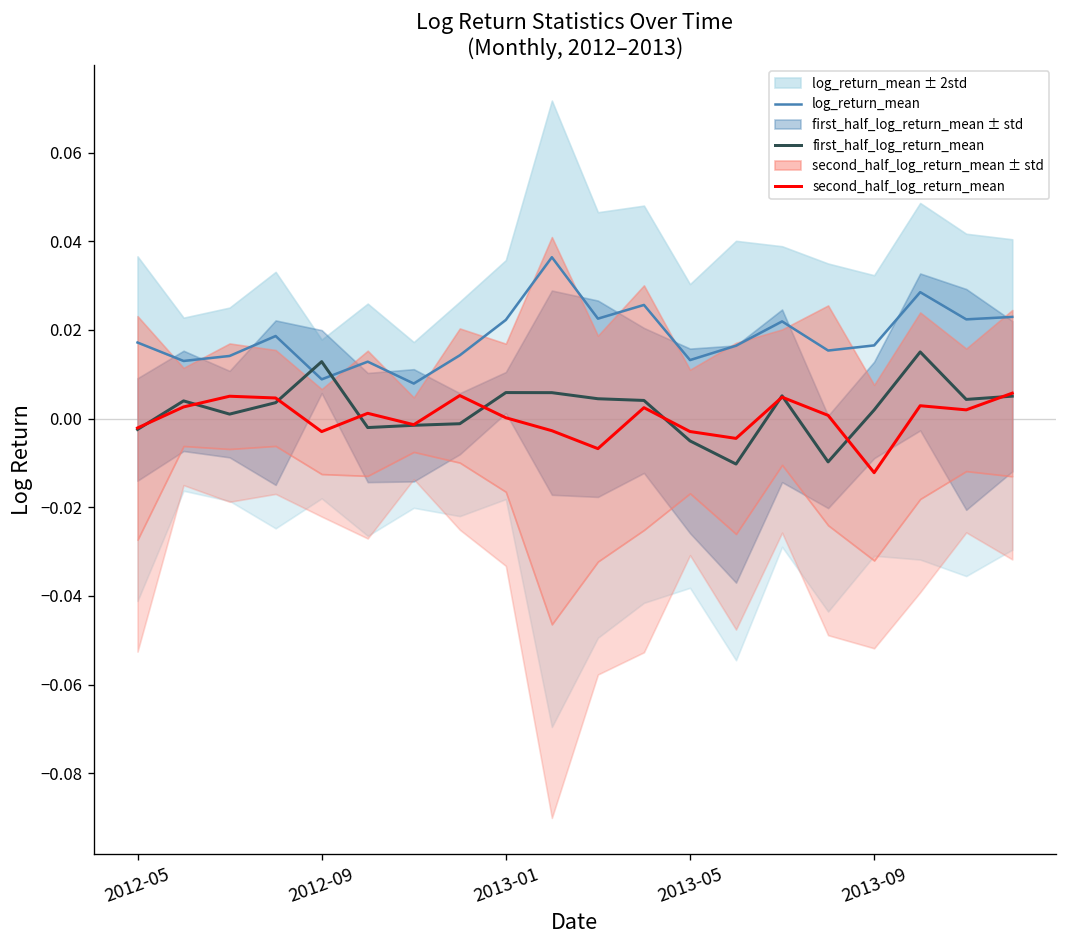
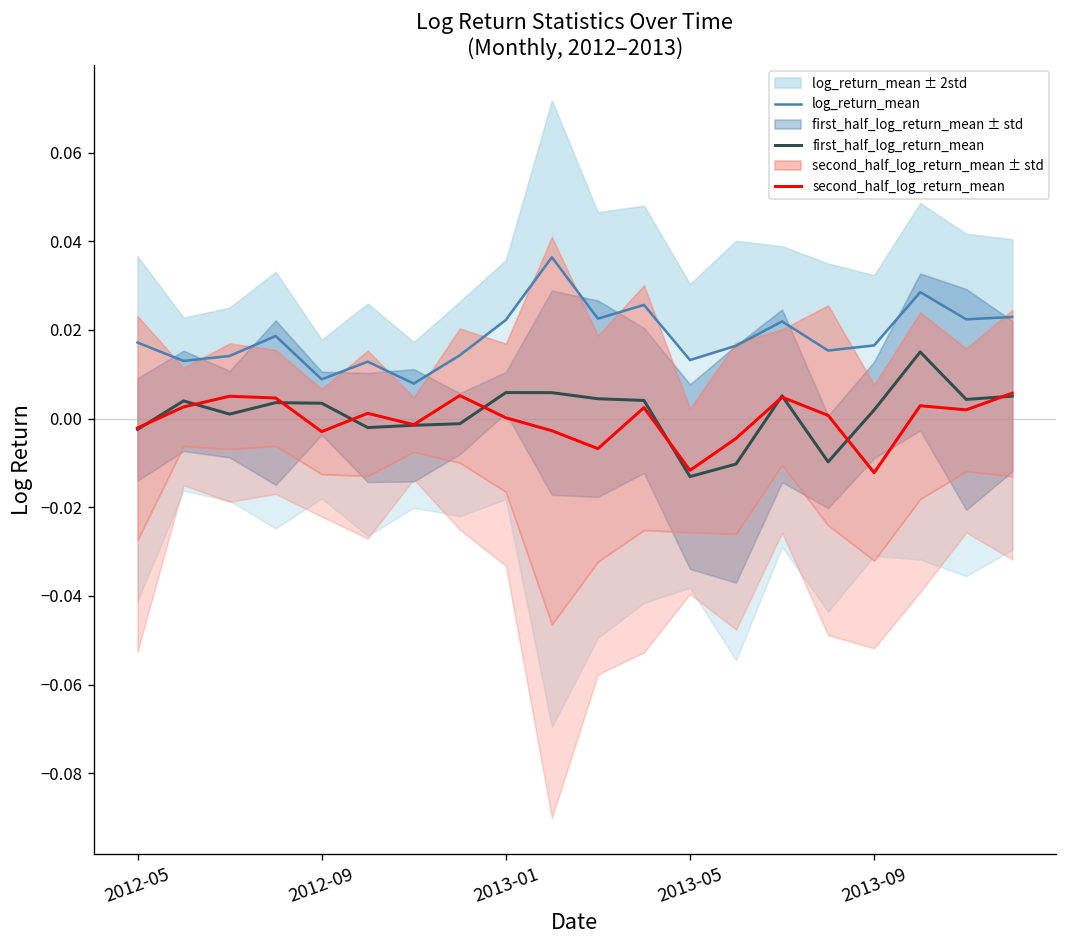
  {
    "first_half_log_return_mean": {
-     "2012-09": 0.013,
+     "2012-09": 0.003,
      "2013-01": 0.006,
-     "2013-05": -0.005,
+     "2013-05": -0.013,
      "2013-09": 0.002
    },
    "second_half_log_return_mean": {
      "2012-09": -0.003,
      "2013-01": 0.000,
-     "2013-05": -0.003,
+     "2013-05": -0.012,
      "2013-09": -0.012
    }
  }
